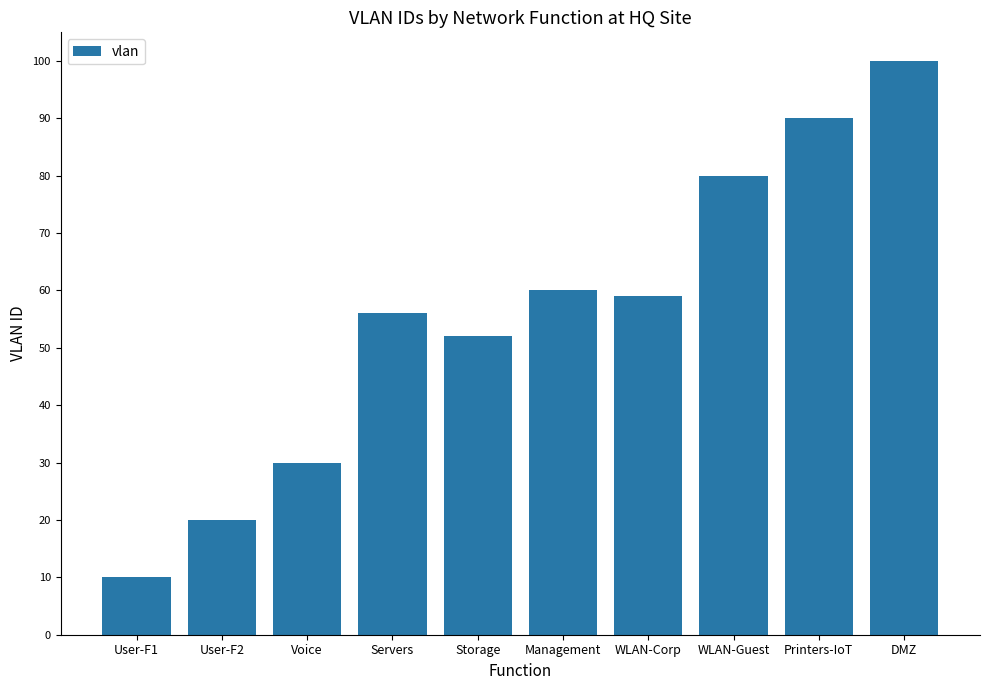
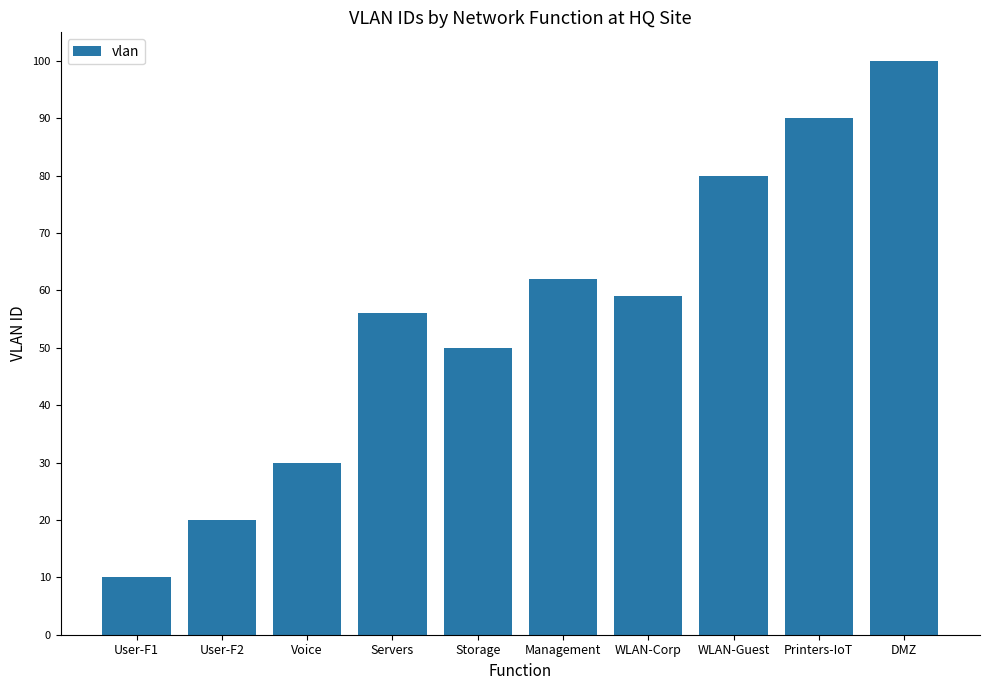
  {
    "User-F1": 10,
    "User-F2": 20,
    "Voice": 30,
    "Servers": 56,
-   "Storage": 52,
-   "Management": 60,
+   "Storage": 50,
+   "Management": 62,
    "WLAN-Corp": 59,
    "WLAN-Guest": 80,
    "Printers-IoT": 90,
    "DMZ": 100
  }
